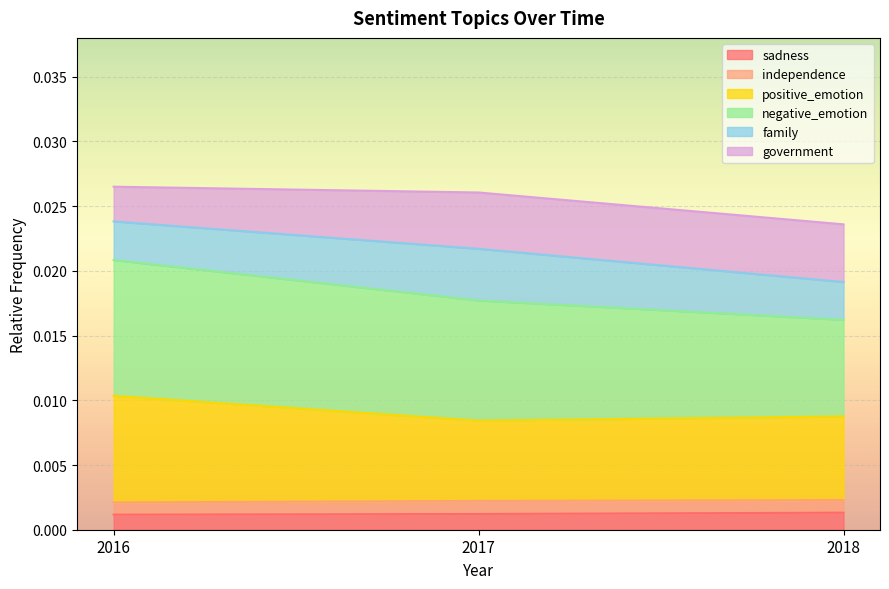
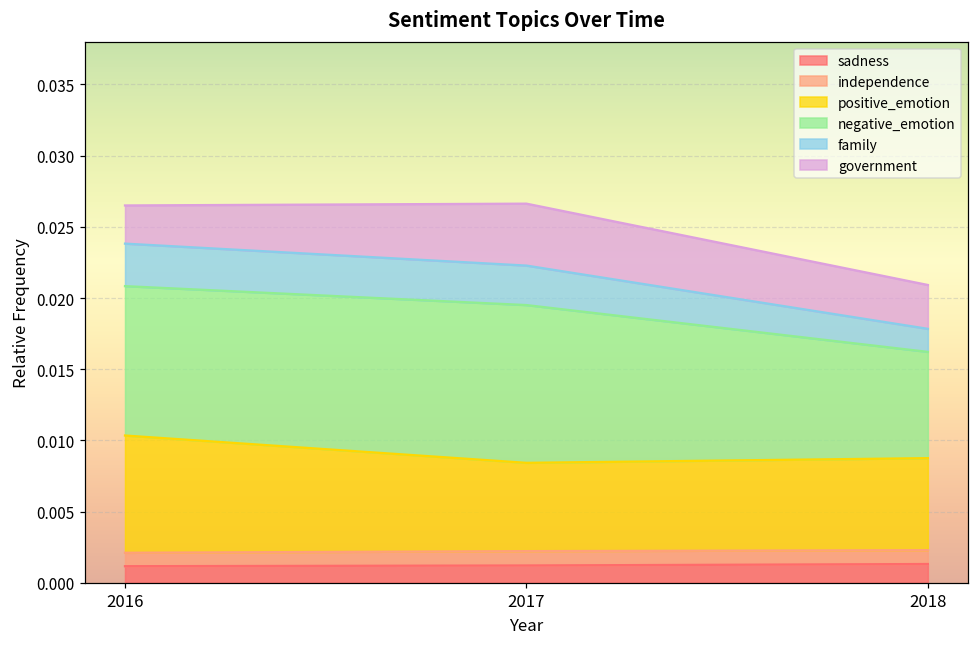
  {
    "positive_emotion": {
      "2016": 0.0082,
      "2017": 0.0062,
      "2018": 0.0065
    },
    "negative_emotion": {
      "2016": 0.0105,
-     "2017": 0.0093,
+     "2017": 0.0111,
      "2018": 0.0075
    },
    "family": {
      "2016": 0.0030,
-     "2017": 0.0040,
-     "2018": 0.0029
+     "2017": 0.0028,
+     "2018": 0.0016
    },
    "government": {
      "2016": 0.0027,
      "2017": 0.0044,
-     "2018": 0.0045
+     "2018": 0.0031
    }
  }
